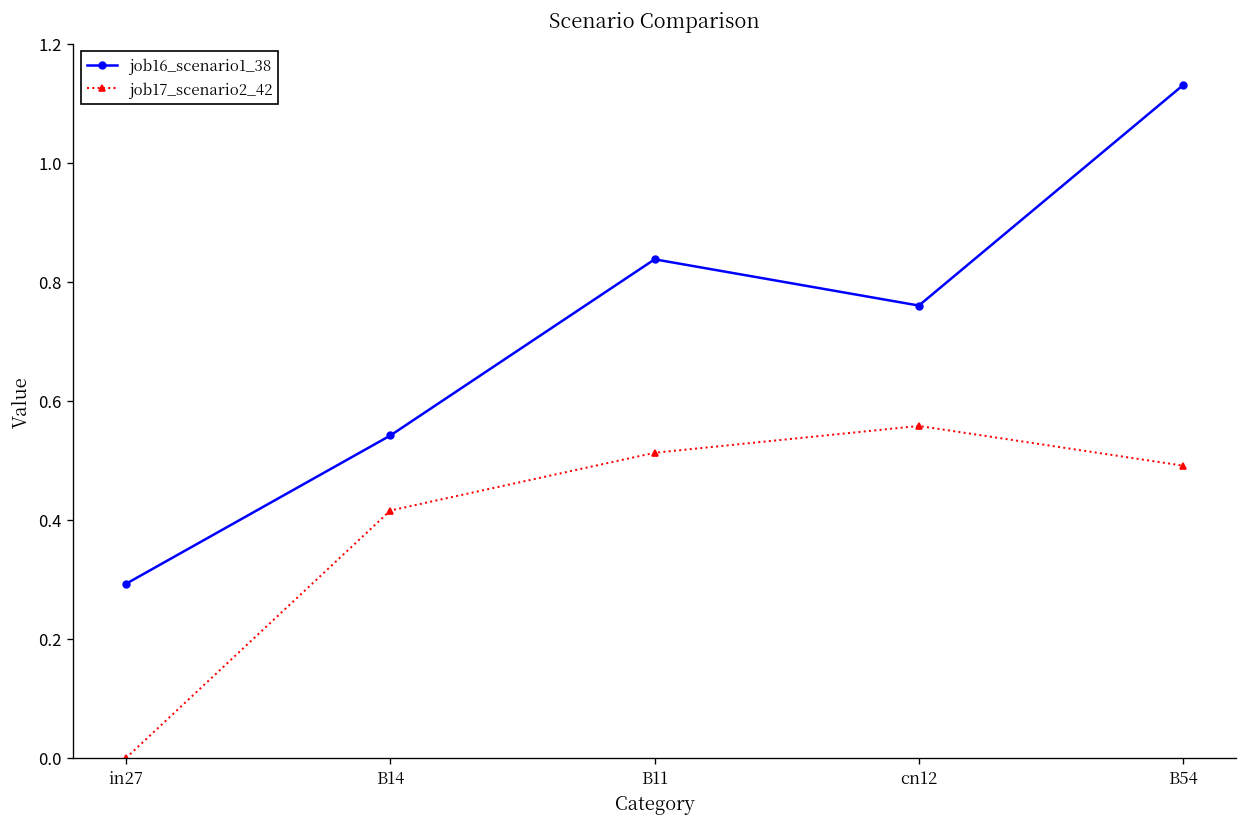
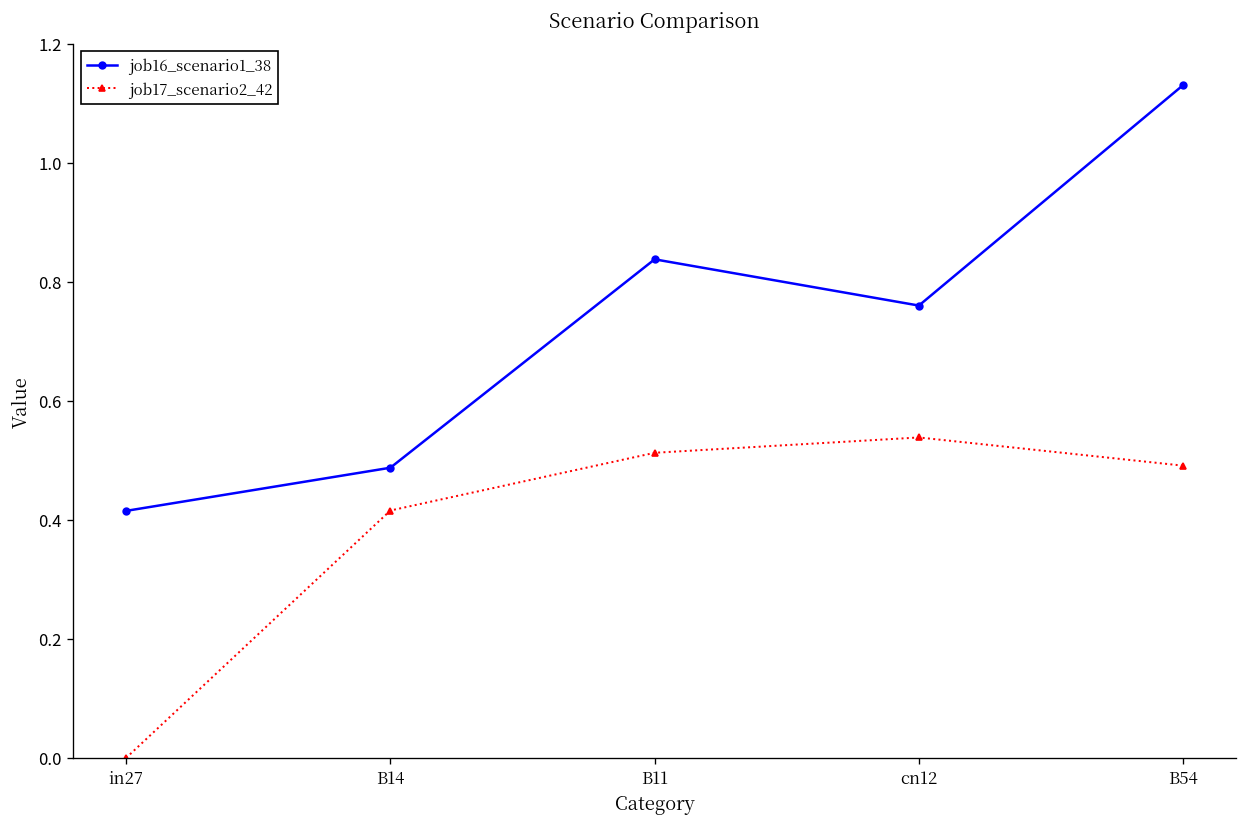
  {
    "job16_scenario1_38": {
-     "in27": 0.29,
-     "B14": 0.54,
+     "in27": 0.42,
+     "B14": 0.49,
      "B11": 0.84,
      "cn12": 0.76,
      "B54": 1.13
    },
    "job17_scenario2_42": {
      "in27": 0.00,
      "B14": 0.42,
      "B11": 0.51,
-     "cn12": 0.56,
+     "cn12": 0.54,
      "B54": 0.49
    }
  }
